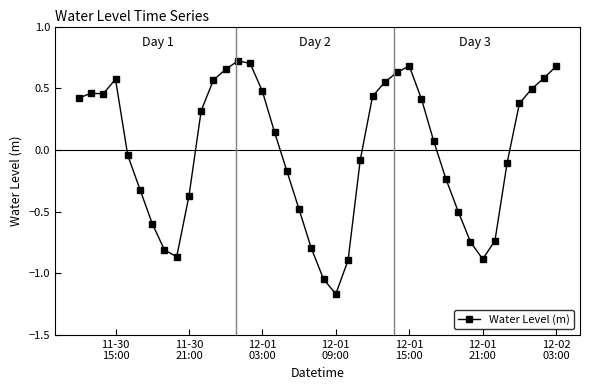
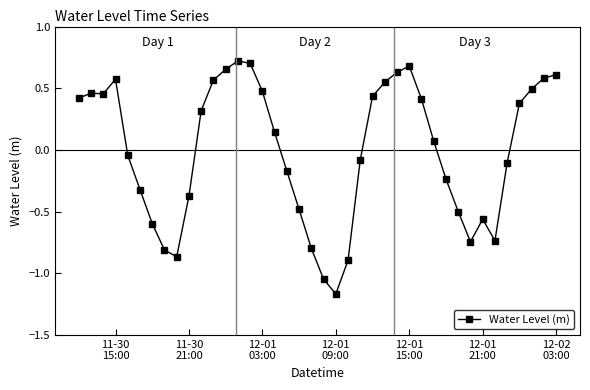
  {
    "11-30 15:00": 0.57,
    "11-30 21:00": -0.37,
    "12-01 03:00": 0.48,
    "12-01 09:00": -1.17,
    "12-01 15:00": 0.68,
-   "12-01 21:00": -0.89,
-   "12-02 03:00": 0.68
+   "12-01 21:00": -0.56,
+   "12-02 03:00": 0.61
  }
